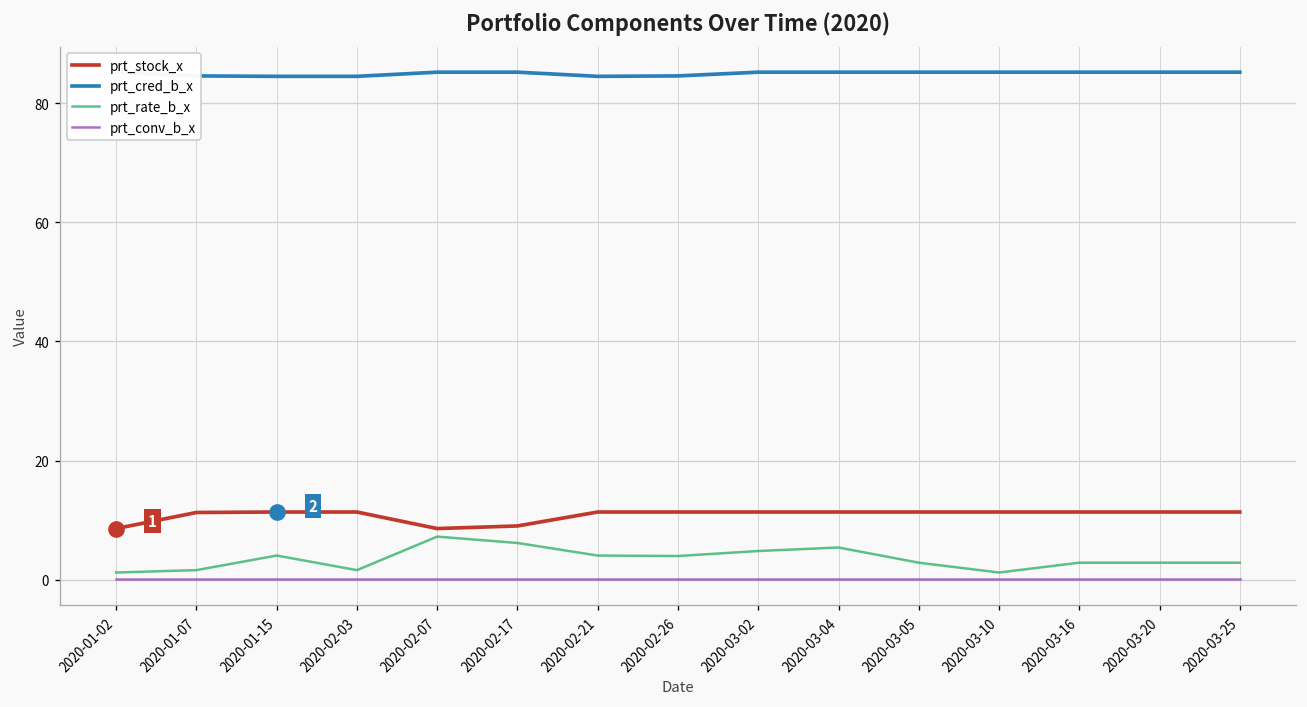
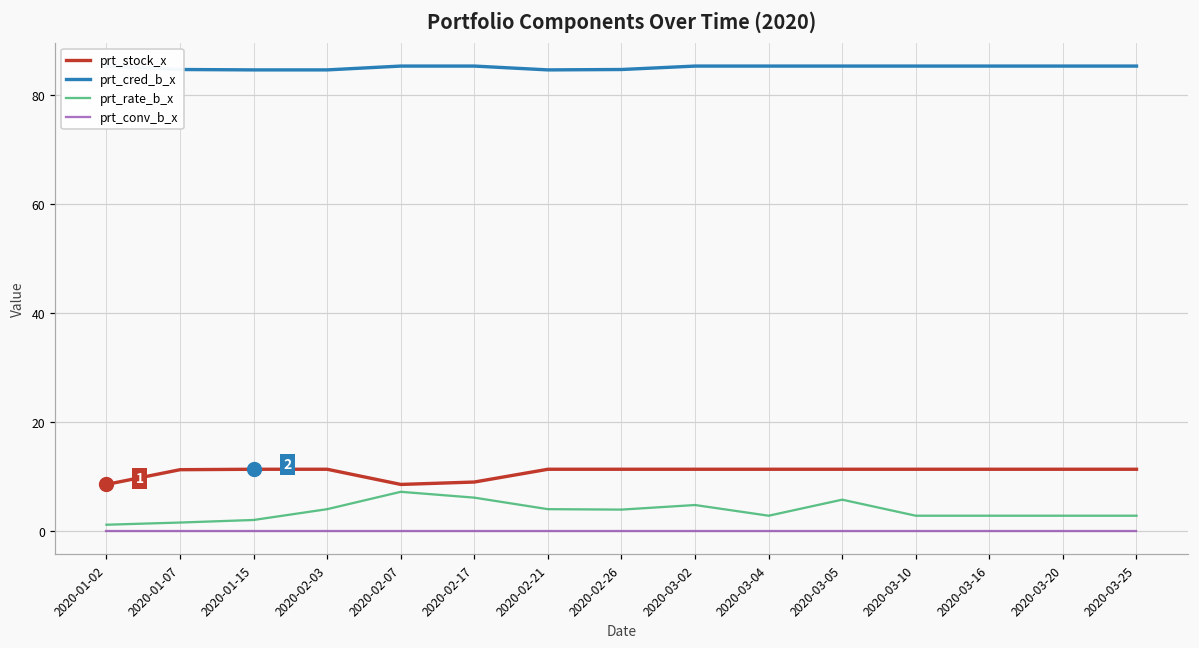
  {
    "prt_rate_b_x": {
      "2020-01-02": 1,
      "2020-01-07": 2,
-     "2020-01-15": 4,
-     "2020-02-03": 2,
+     "2020-01-15": 2,
+     "2020-02-03": 4,
      "2020-02-07": 7,
      "2020-02-17": 6,
      "2020-02-21": 4,
      "2020-02-26": 4,
      "2020-03-02": 5,
-     "2020-03-04": 5,
-     "2020-03-05": 3,
-     "2020-03-10": 1,
+     "2020-03-04": 3,
+     "2020-03-05": 6,
+     "2020-03-10": 3,
      "2020-03-16": 3,
      "2020-03-20": 3,
      "2020-03-25": 3
    },
    "prt_conv_b_x": {
      "2020-01-02": 0,
      "2020-01-07": 0,
      "2020-01-15": 0,
      "2020-02-03": 0,
      "2020-02-07": 0,
      "2020-02-17": 0,
      "2020-02-21": 0,
      "2020-02-26": 0,
      "2020-03-02": 0,
      "2020-03-04": 0,
      "2020-03-05": 0,
      "2020-03-10": 0,
      "2020-03-16": 0,
      "2020-03-20": 0,
      "2020-03-25": 0
    }
  }
